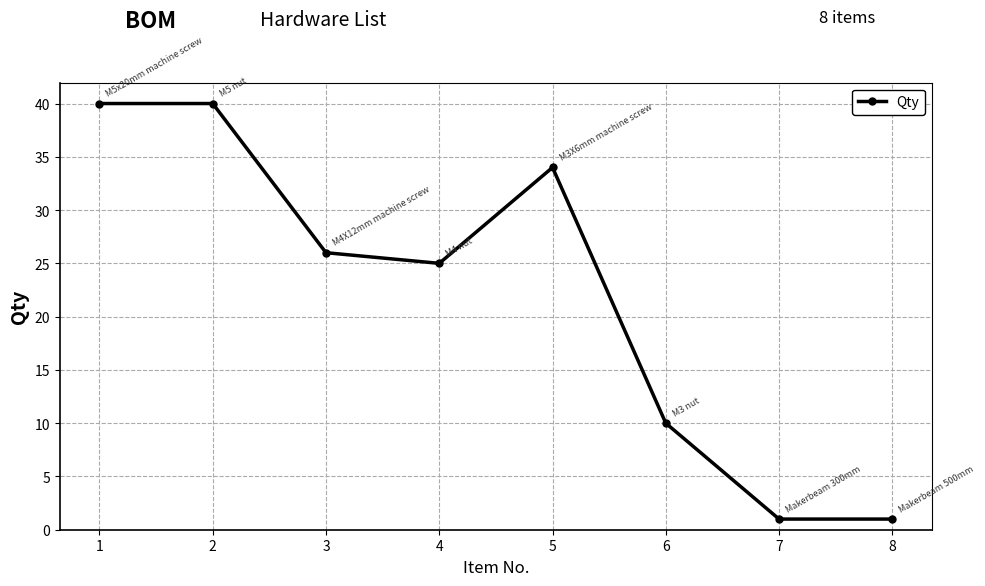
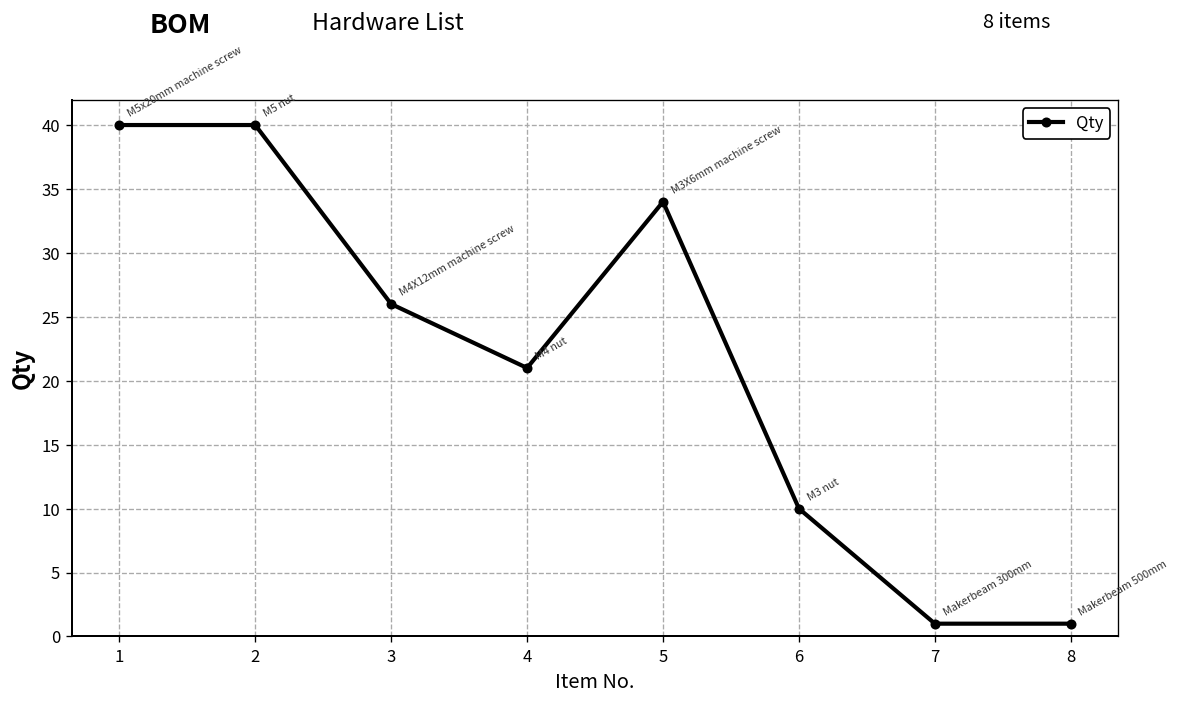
  {
    "1": 40,
    "2": 40,
    "3": 26,
-   "4": 25,
+   "4": 21,
    "5": 34,
    "6": 10
  }
